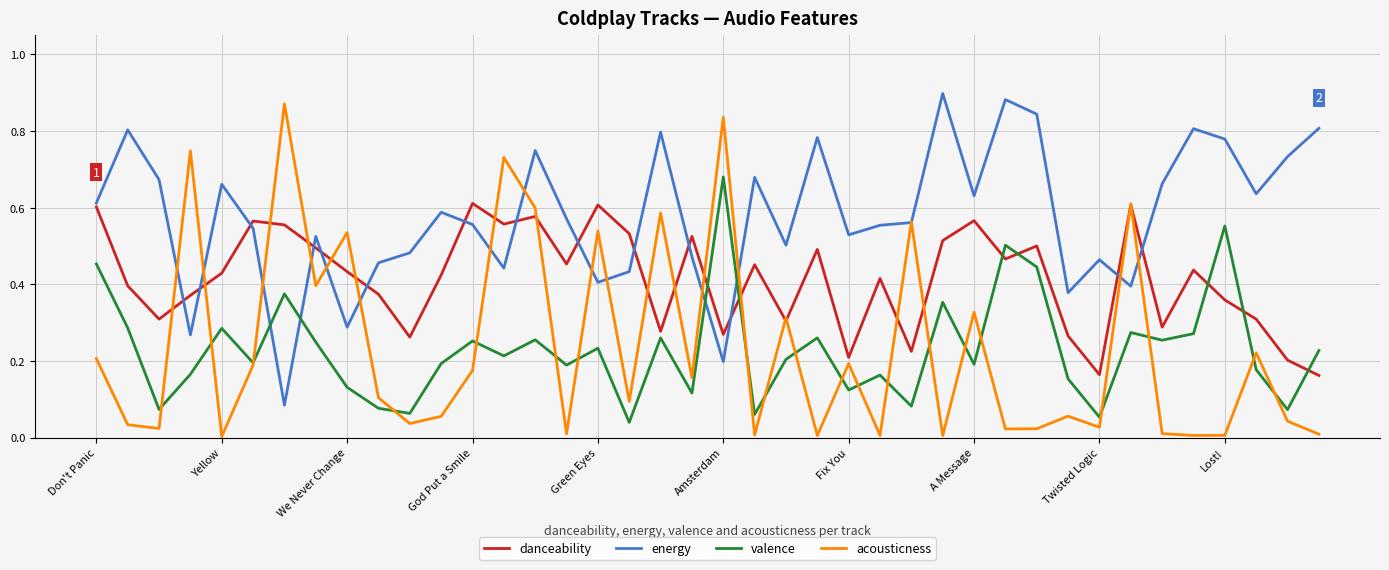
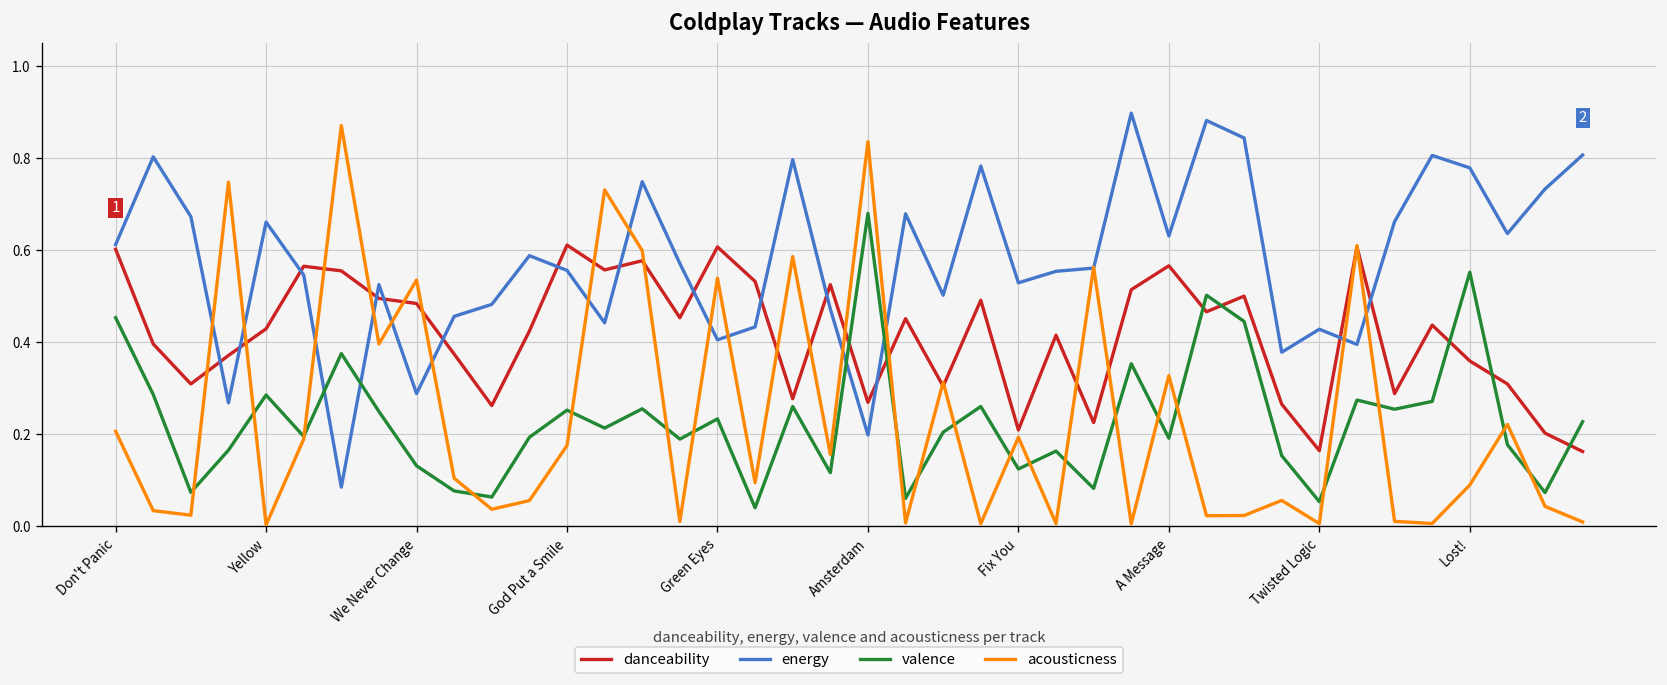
  {
    "danceability": {
      "Yellow": 0.43,
-     "We Never Change": 0.43,
+     "We Never Change": 0.48,
      "God Put a Smile": 0.61,
      "Green Eyes": 0.61,
      "Amsterdam": 0.27,
      "Fix You": 0.21,
      "A Message": 0.57,
      "Twisted Logic": 0.16,
      "Lost!": 0.36
    },
    "energy": {
      "Yellow": 0.66,
      "We Never Change": 0.29,
      "God Put a Smile": 0.56,
      "Green Eyes": 0.41,
      "Amsterdam": 0.20,
      "Fix You": 0.53,
      "A Message": 0.63,
-     "Twisted Logic": 0.46,
+     "Twisted Logic": 0.43,
      "Lost!": 0.78
    },
    "valence": {
      "Don't Panic": 0.45,
      "Yellow": 0.29,
      "We Never Change": 0.13,
      "God Put a Smile": 0.25,
      "Green Eyes": 0.23,
      "Amsterdam": 0.68,
      "Fix You": 0.12,
      "A Message": 0.19,
      "Twisted Logic": 0.05,
      "Lost!": 0.55
    },
    "acousticness": {
      "Don't Panic": 0.21,
      "Yellow": 0.00,
      "We Never Change": 0.54,
      "God Put a Smile": 0.18,
      "Green Eyes": 0.54,
      "Amsterdam": 0.84,
      "Fix You": 0.19,
      "A Message": 0.33,
-     "Twisted Logic": 0.03,
-     "Lost!": 0.01
+     "Twisted Logic": 0.01,
+     "Lost!": 0.09
    }
  }
